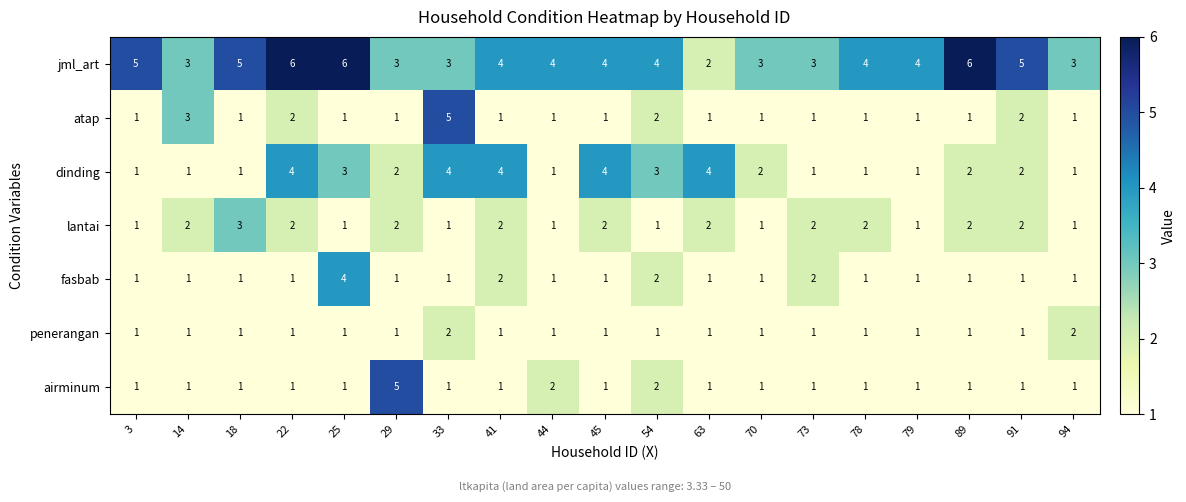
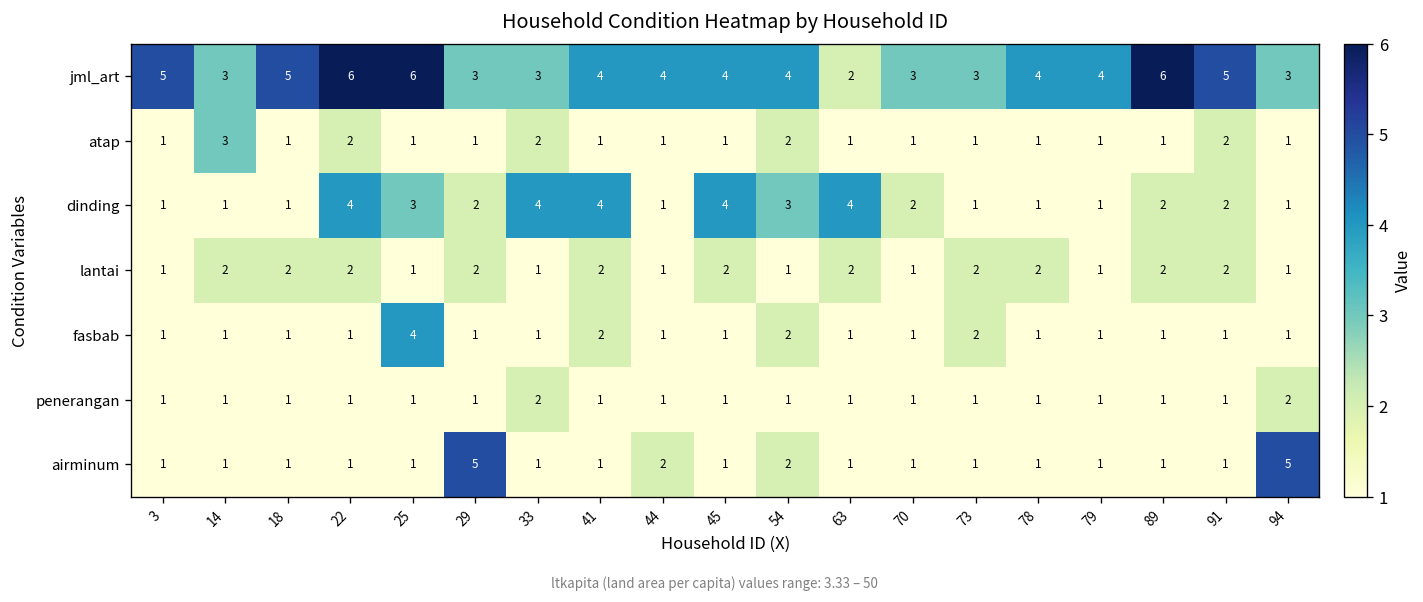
  {
    "jml_art": {
      "3": 5,
      "14": 3,
      "18": 5,
      "22": 6,
      "25": 6,
      "29": 3,
      "33": 3,
      "41": 4,
      "44": 4,
      "45": 4,
      "54": 4,
      "63": 2,
      "70": 3,
      "73": 3,
      "78": 4,
      "79": 4,
      "89": 6,
      "91": 5,
      "94": 3
    },
    "atap": {
      "3": 1,
      "14": 3,
      "18": 1,
      "22": 2,
      "25": 1,
      "29": 1,
-     "33": 5,
+     "33": 2,
      "41": 1,
      "44": 1,
      "45": 1,
      "54": 2,
      "63": 1,
      "70": 1,
      "73": 1,
      "78": 1,
      "79": 1,
      "89": 1,
      "91": 2,
      "94": 1
    },
    "dinding": {
      "3": 1,
      "14": 1,
      "18": 1,
      "22": 4,
      "25": 3,
      "29": 2,
      "33": 4,
      "41": 4,
      "44": 1,
      "45": 4,
      "54": 3,
      "63": 4,
      "70": 2,
      "73": 1,
      "78": 1,
      "79": 1,
      "89": 2,
      "91": 2,
      "94": 1
    },
    "lantai": {
      "3": 1,
      "14": 2,
-     "18": 3,
+     "18": 2,
      "22": 2,
      "25": 1,
      "29": 2,
      "33": 1,
      "41": 2,
      "44": 1,
      "45": 2,
      "54": 1,
      "63": 2,
      "70": 1,
      "73": 2,
      "78": 2,
      "79": 1,
      "89": 2,
      "91": 2,
      "94": 1
    },
    "fasbab": {
      "3": 1,
      "14": 1,
      "18": 1,
      "22": 1,
      "25": 4,
      "29": 1,
      "33": 1,
      "41": 2,
      "44": 1,
      "45": 1,
      "54": 2,
      "63": 1,
      "70": 1,
      "73": 2,
      "78": 1,
      "79": 1,
      "89": 1,
      "91": 1,
      "94": 1
    },
    "penerangan": {
      "3": 1,
      "14": 1,
      "18": 1,
      "22": 1,
      "25": 1,
      "29": 1,
      "33": 2,
      "41": 1,
      "44": 1,
      "45": 1,
      "54": 1,
      "63": 1,
      "70": 1,
      "73": 1,
      "78": 1,
      "79": 1,
      "89": 1,
      "91": 1,
      "94": 2
    },
    "airminum": {
      "3": 1,
      "14": 1,
      "18": 1,
      "22": 1,
      "25": 1,
      "29": 5,
      "33": 1,
      "41": 1,
      "44": 2,
      "45": 1,
      "54": 2,
      "63": 1,
      "70": 1,
      "73": 1,
      "78": 1,
      "79": 1,
      "89": 1,
      "91": 1,
-     "94": 1
+     "94": 5
    }
  }
